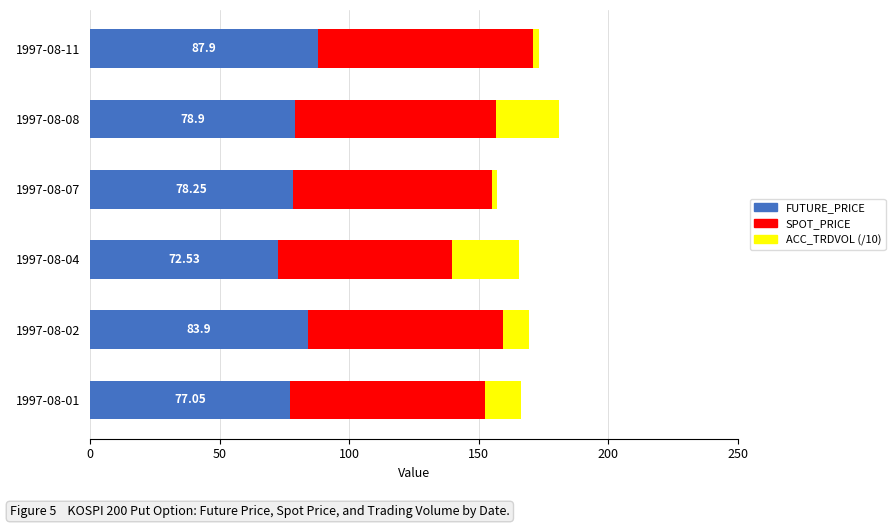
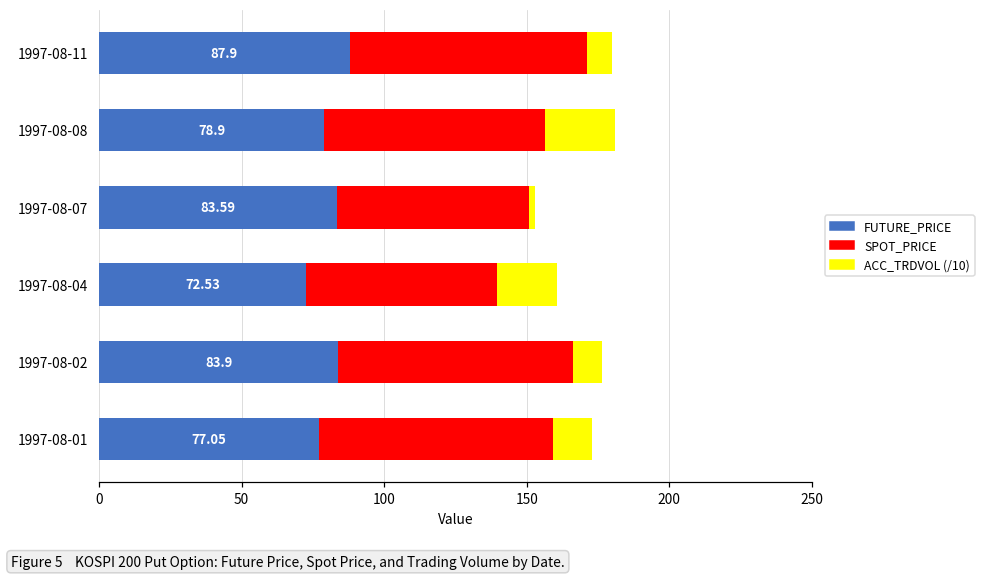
  {
    "FUTURE_PRICE": {
      "1997-08-11": 87.9,
      "1997-08-08": 78.9,
-     "1997-08-07": 78.25,
+     "1997-08-07": 83.59,
      "1997-08-04": 72.53,
      "1997-08-02": 83.9,
      "1997-08-01": 77.05
    },
    "SPOT_PRICE": {
      "1997-08-11": 83,
      "1997-08-08": 78,
-     "1997-08-07": 77,
+     "1997-08-07": 67,
      "1997-08-04": 67,
-     "1997-08-02": 75,
-     "1997-08-01": 75
+     "1997-08-02": 82,
+     "1997-08-01": 82
    },
    "ACC_TRDVOL (/10)": {
-     "1997-08-11": 2,
+     "1997-08-11": 9,
      "1997-08-08": 24,
      "1997-08-07": 2,
-     "1997-08-04": 26,
+     "1997-08-04": 21,
      "1997-08-02": 10,
      "1997-08-01": 14
    }
  }
